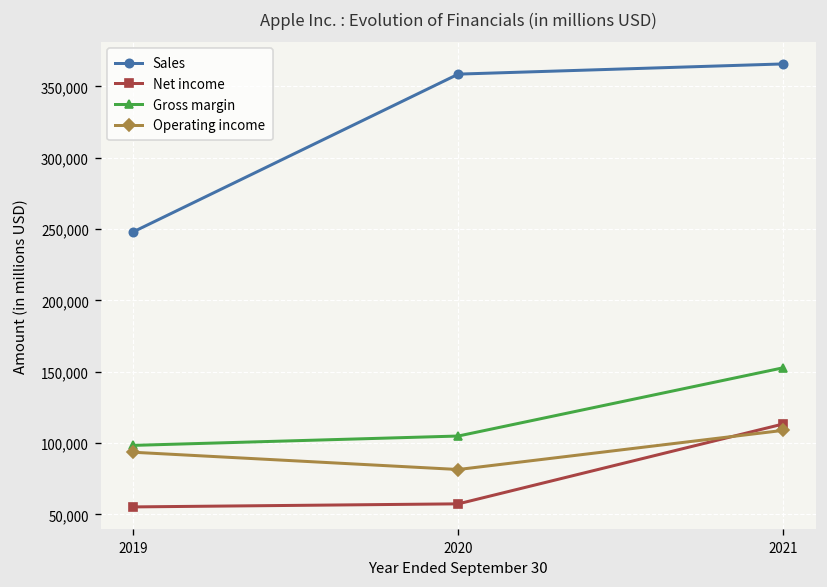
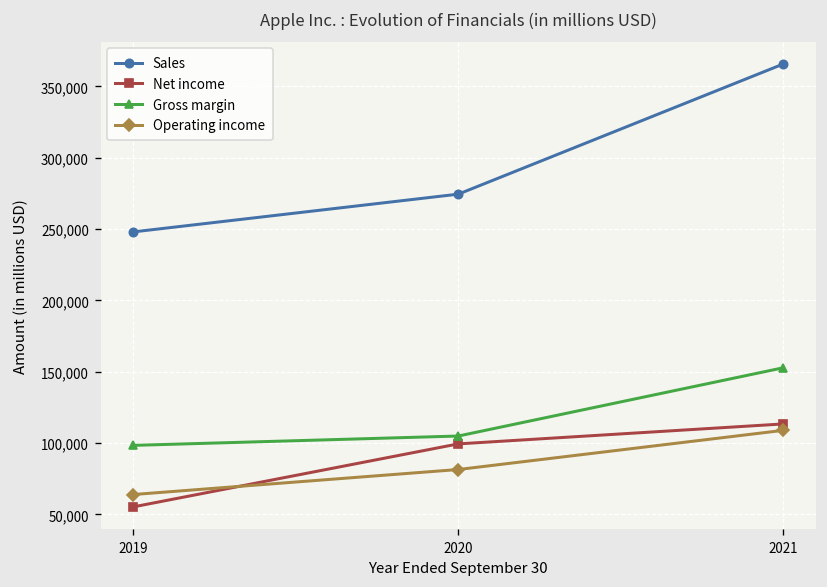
  {
    "Sales": {
      "2019": "248,000",
-     "2020": "359,000",
+     "2020": "275,000",
      "2021": "366,000"
    },
    "Net income": {
      "2019": "55,000",
-     "2020": "57,000",
+     "2020": "99,000",
      "2021": "113,000"
    },
    "Gross margin": {
      "2019": "98,000",
      "2020": "105,000",
      "2021": "153,000"
    },
    "Operating income": {
-     "2019": "94,000",
+     "2019": "64,000",
      "2020": "81,000",
      "2021": "109,000"
    }
  }
